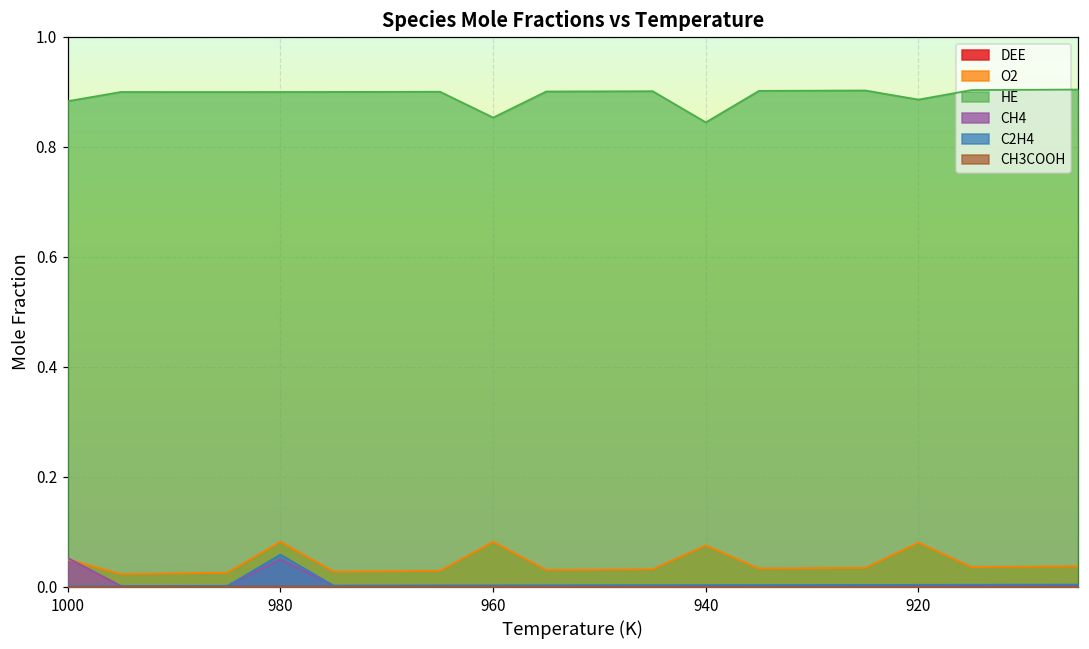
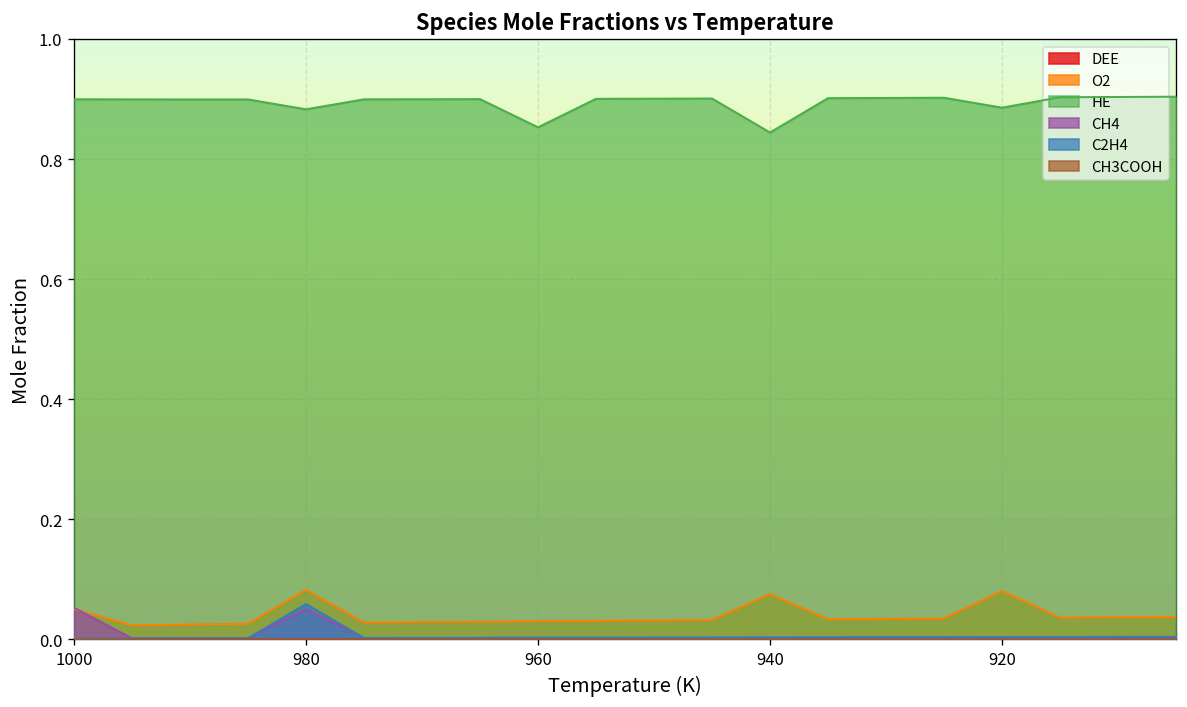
  {
    "O2": {
      "980": 0.08,
-     "960": 0.08,
+     "960": 0.03,
      "940": 0.08,
      "920": 0.08
    },
    "HE": {
-     "1000": 0.88,
-     "980": 0.90,
+     "1000": 0.90,
+     "980": 0.88,
      "960": 0.85,
      "940": 0.84,
      "920": 0.89
    },
    "CH4": {
      "980": 0.05
    },
    "C2H4": {
      "980": 0.06
    }
  }
